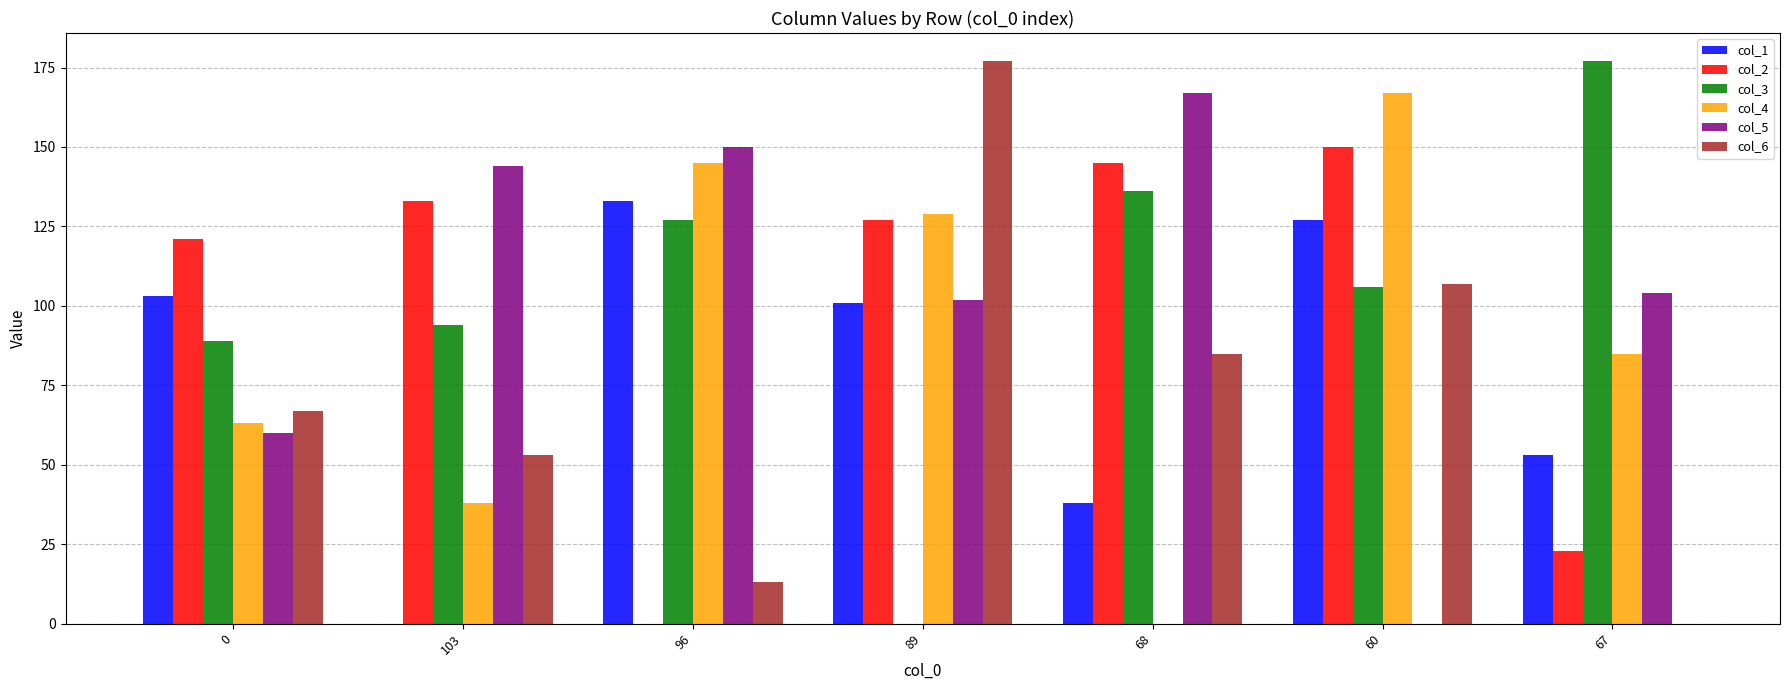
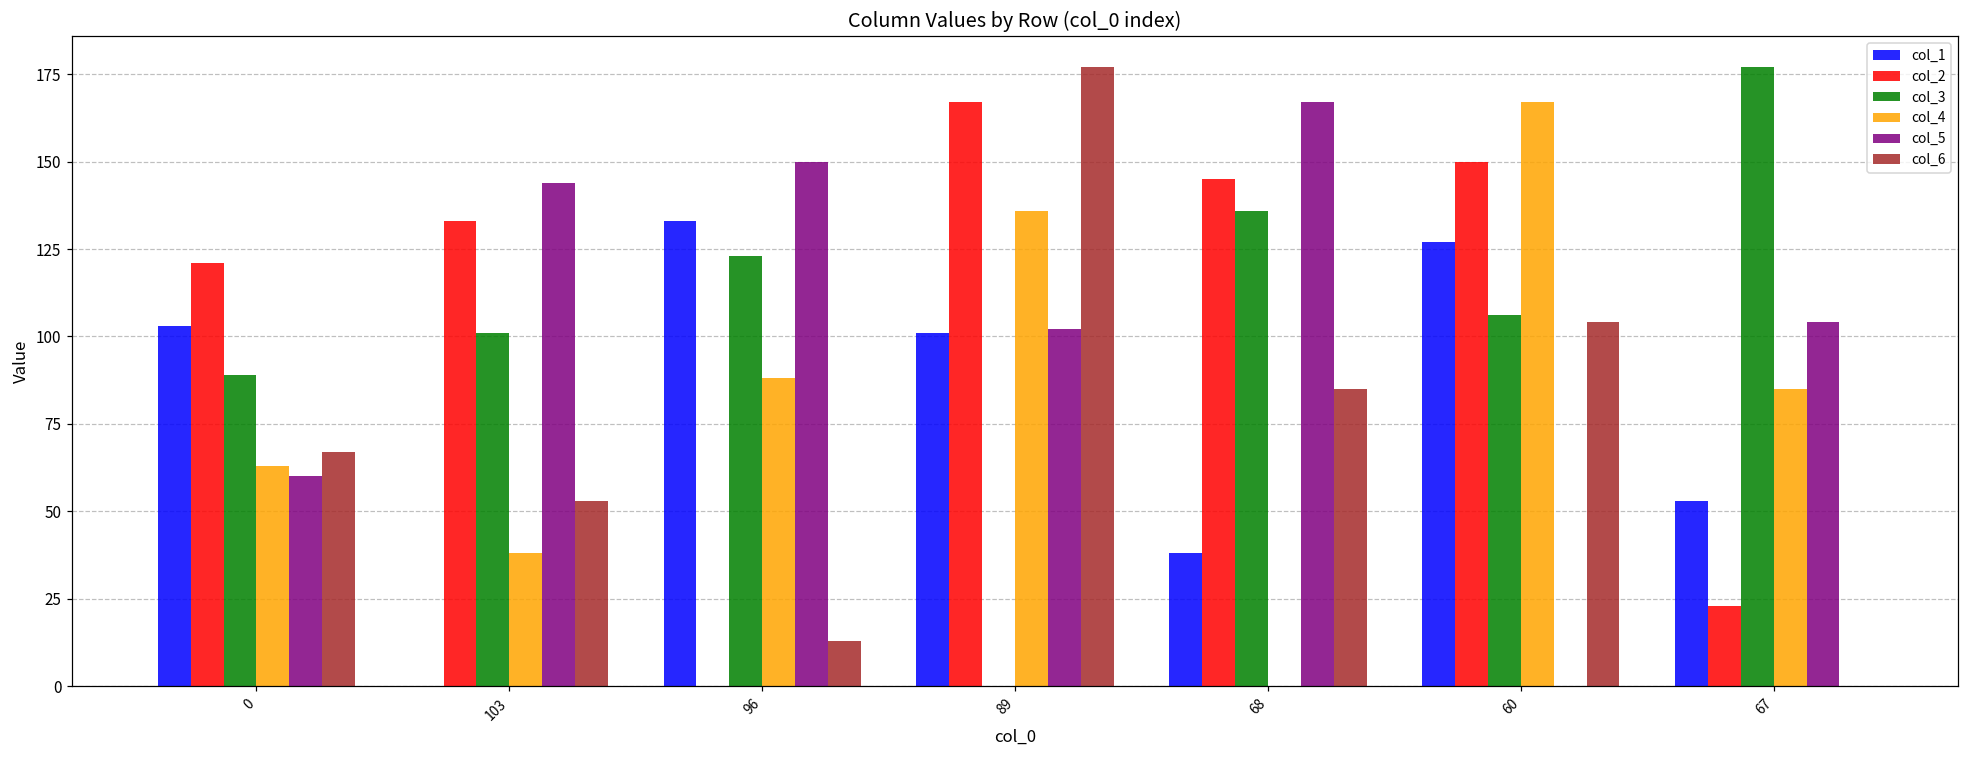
  {
    "col_1": {
      "0": 103,
      "103": 0,
      "96": 133,
      "89": 101,
      "68": 38,
      "60": 127,
      "67": 53
    },
    "col_2": {
      "0": 121,
      "103": 133,
      "96": 0,
-     "89": 127,
+     "89": 167,
      "68": 145,
      "60": 150,
      "67": 23
    },
    "col_3": {
      "0": 89,
-     "103": 94,
-     "96": 127,
+     "103": 101,
+     "96": 123,
      "89": 0,
      "68": 136,
      "60": 106,
      "67": 177
    },
    "col_4": {
      "0": 63,
      "103": 38,
-     "96": 145,
-     "89": 129,
+     "96": 88,
+     "89": 136,
      "68": 0,
      "60": 167,
      "67": 85
    },
    "col_5": {
      "0": 60,
      "103": 144,
      "96": 150,
      "89": 102,
      "68": 167,
      "60": 0,
      "67": 104
    },
    "col_6": {
      "0": 67,
      "103": 53,
      "96": 13,
      "89": 177,
      "68": 85,
-     "60": 107,
+     "60": 104,
      "67": 0
    }
  }
